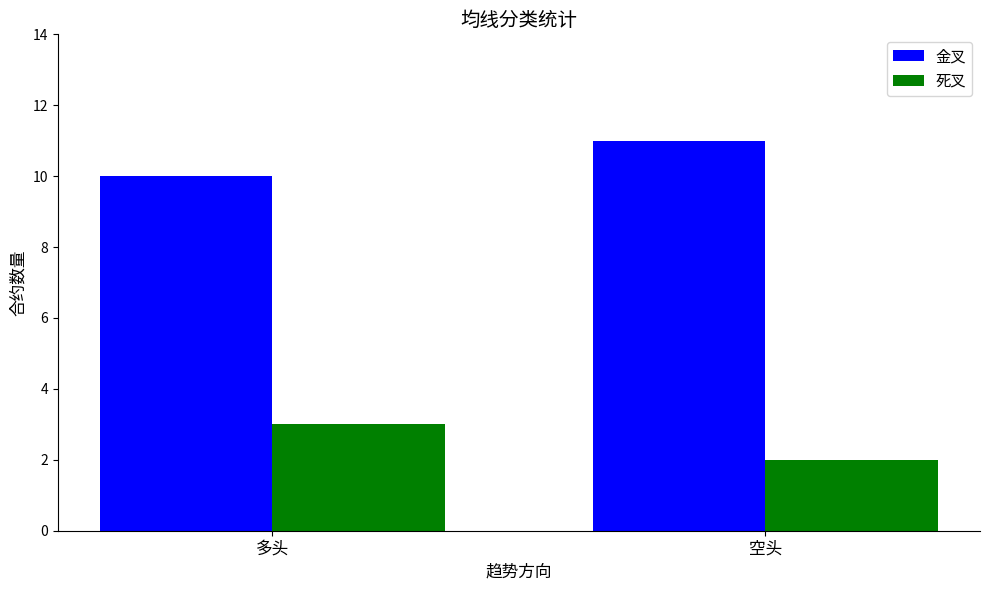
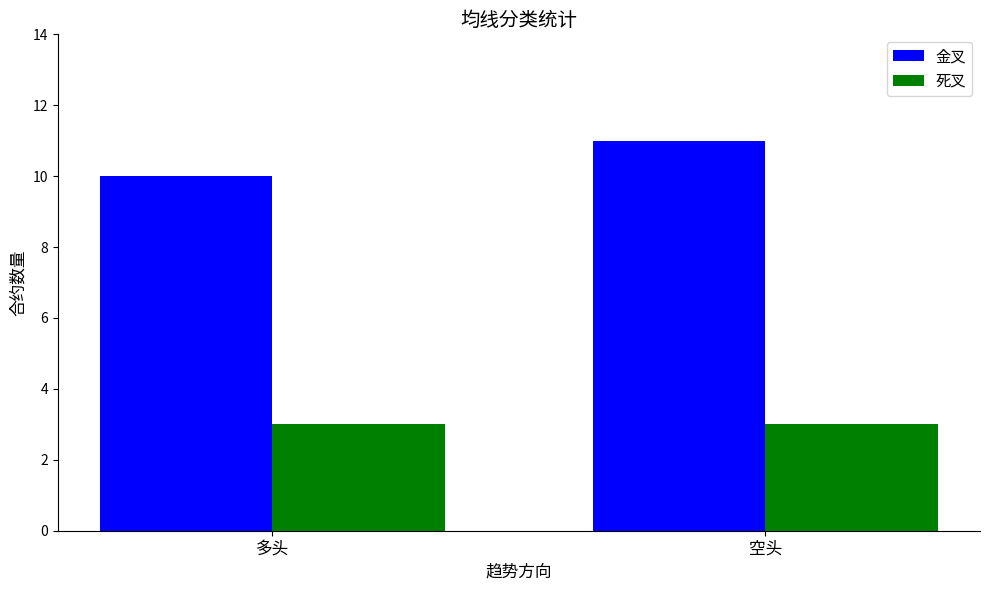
  {
    "金叉": {
      "多头": 10,
      "空头": 11
    },
    "死叉": {
      "多头": 3,
-     "空头": 2
+     "空头": 3
    }
  }
